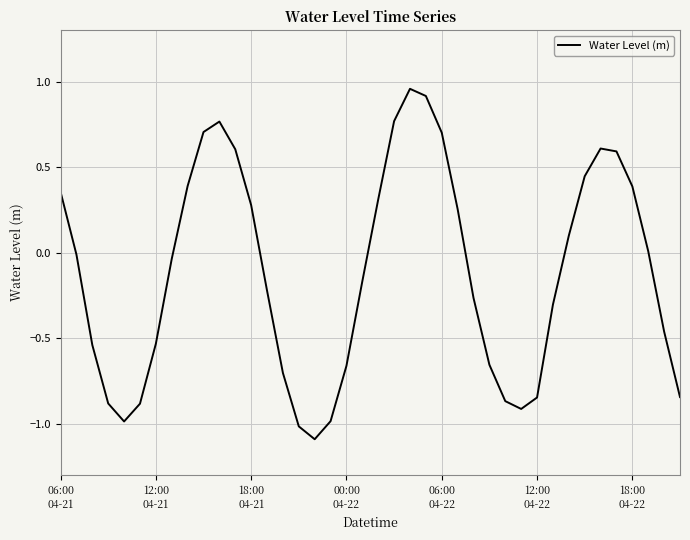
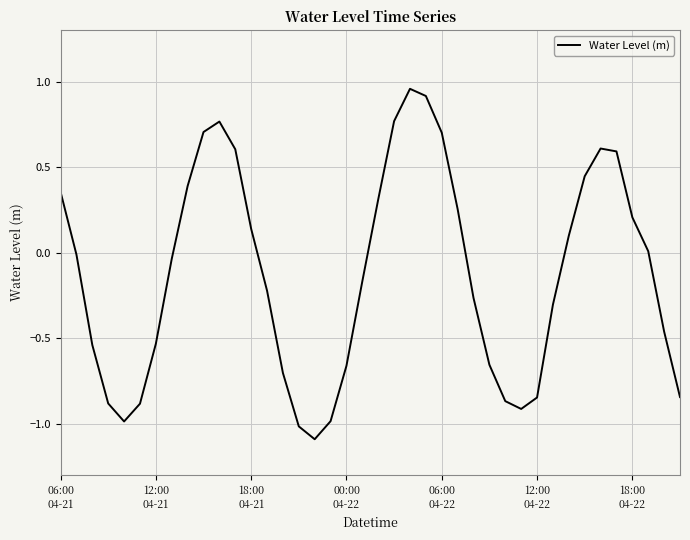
  {
    "06:00 04-21": 0.36,
    "12:00 04-21": -0.53,
-   "18:00 04-21": 0.28,
+   "18:00 04-21": 0.14,
    "00:00 04-22": -0.66,
    "06:00 04-22": 0.70,
    "12:00 04-22": -0.85,
-   "18:00 04-22": 0.39
+   "18:00 04-22": 0.21
  }
